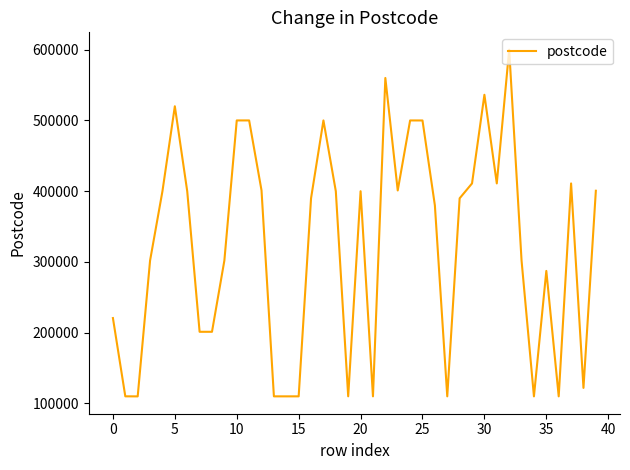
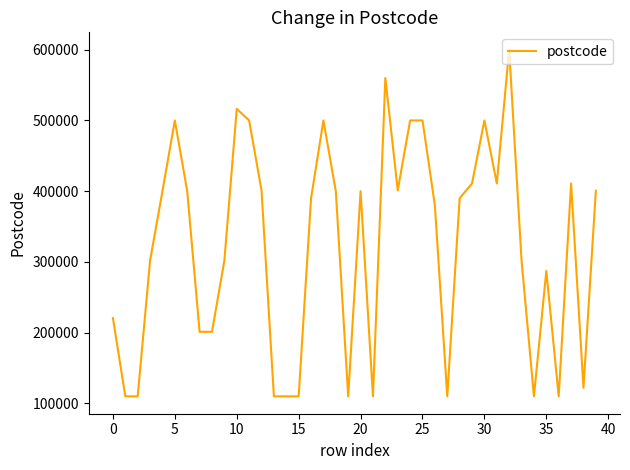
  {
    "0": 220000,
-   "5": 520000,
-   "10": 500000,
+   "5": 500000,
+   "10": 520000,
    "15": 110000,
    "20": 400000,
    "25": 500000,
-   "30": 540000,
+   "30": 500000,
    "35": 290000
  }
